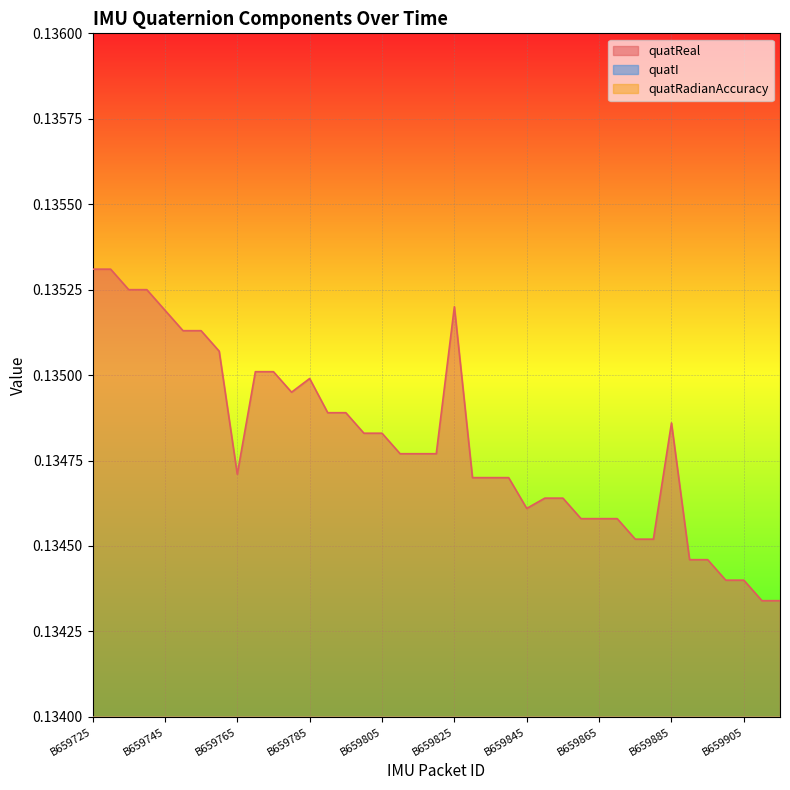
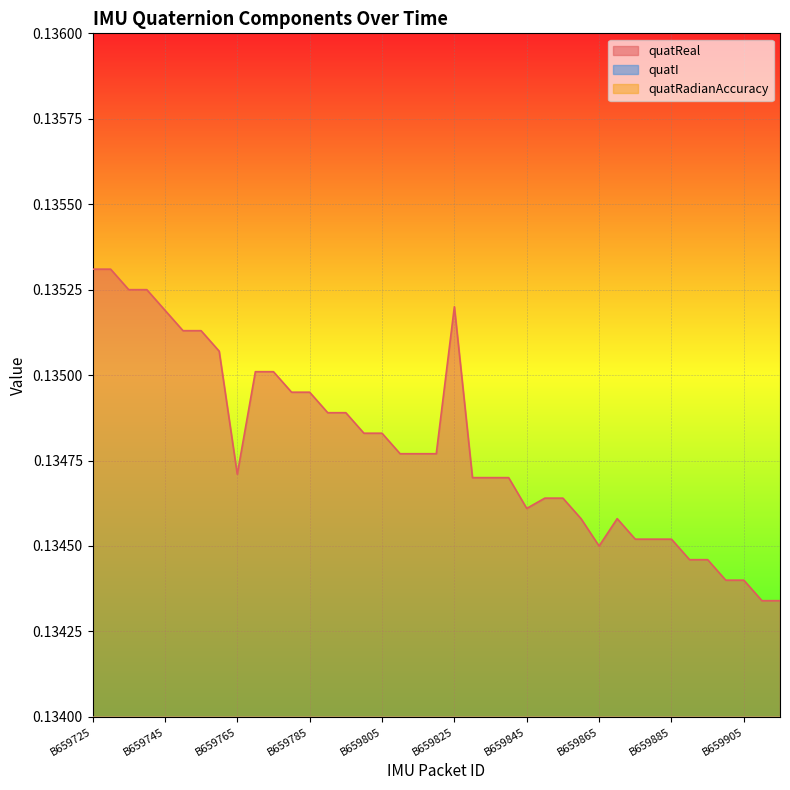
  {
    "quatReal": {
      "B659725": 0.13531,
      "B659745": 0.13519,
      "B659765": 0.13471,
-     "B659785": 0.13499,
+     "B659785": 0.13495,
      "B659805": 0.13483,
      "B659825": 0.13520,
      "B659845": 0.13461,
-     "B659865": 0.13458,
-     "B659885": 0.13486,
+     "B659865": 0.13450,
+     "B659885": 0.13452,
      "B659905": 0.13440
    }
  }
